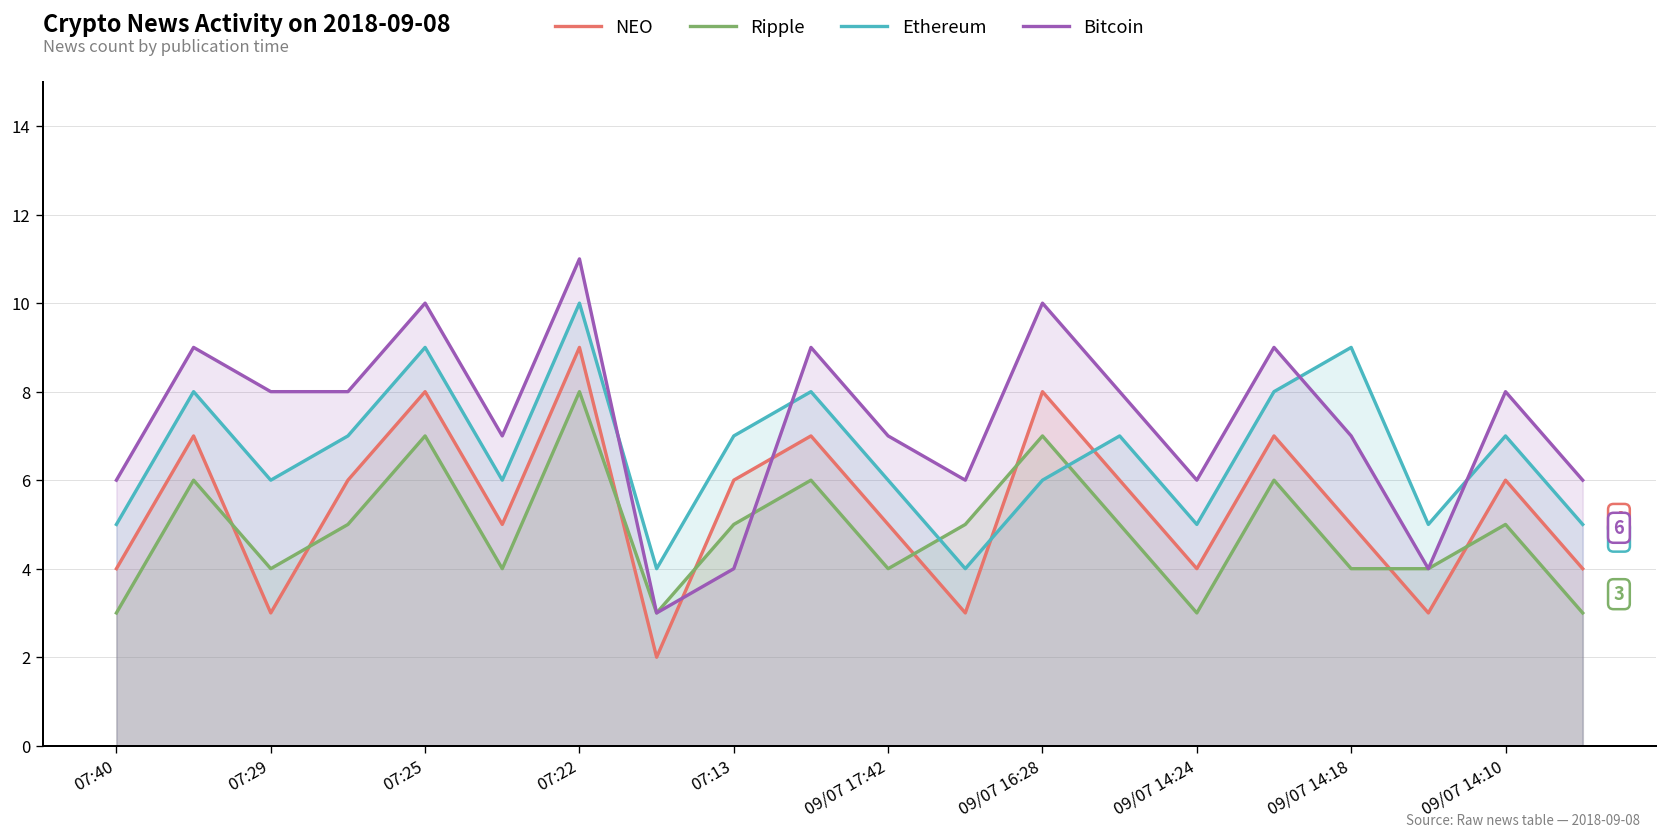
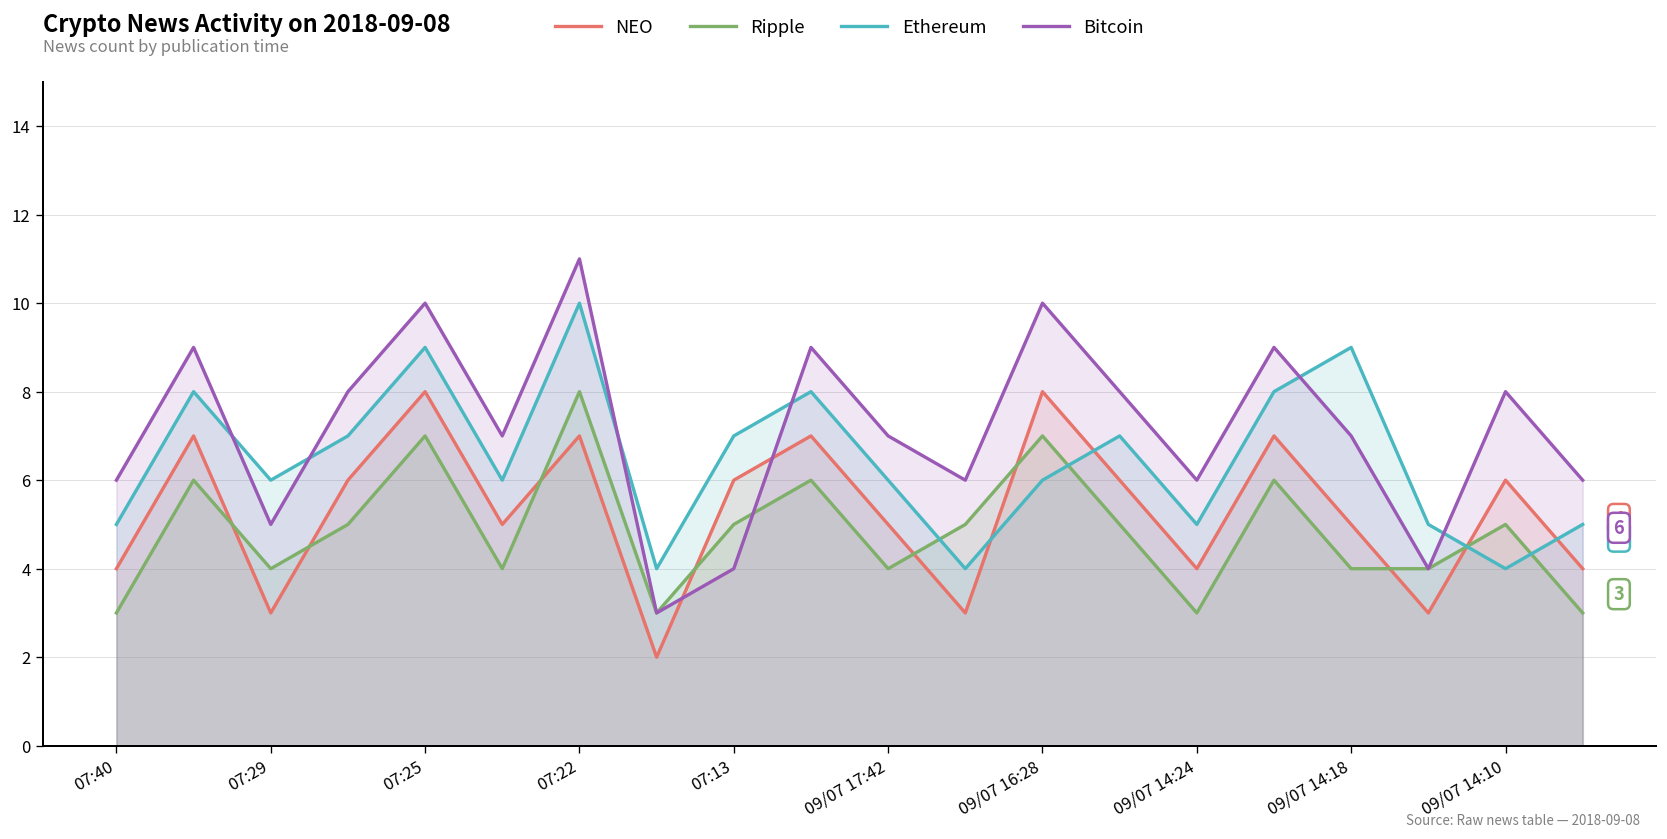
  {
    "NEO": {
      "07:40": 4,
      "07:29": 3,
      "07:25": 8,
-     "07:22": 9,
+     "07:22": 7,
      "07:13": 6,
      "09/07 16:28": 8,
      "09/07 14:24": 4,
      "09/07 14:18": 5,
      "09/07 14:10": 6
    },
    "Ripple": {
      "07:40": 3,
      "07:29": 4,
      "07:25": 7,
      "07:22": 8,
      "07:13": 5,
      "09/07 16:28": 7,
      "09/07 14:24": 3,
      "09/07 14:18": 4,
      "09/07 14:10": 5
    },
    "Ethereum": {
      "07:40": 5,
      "07:29": 6,
      "07:25": 9,
      "07:22": 10,
      "07:13": 7,
      "09/07 16:28": 6,
      "09/07 14:24": 5,
      "09/07 14:18": 9,
-     "09/07 14:10": 7
+     "09/07 14:10": 4
    },
    "Bitcoin": {
      "07:40": 6,
-     "07:29": 8,
+     "07:29": 5,
      "07:25": 10,
      "07:22": 11,
      "07:13": 4,
      "09/07 16:28": 10,
      "09/07 14:24": 6,
      "09/07 14:18": 7,
      "09/07 14:10": 8
    }
  }
